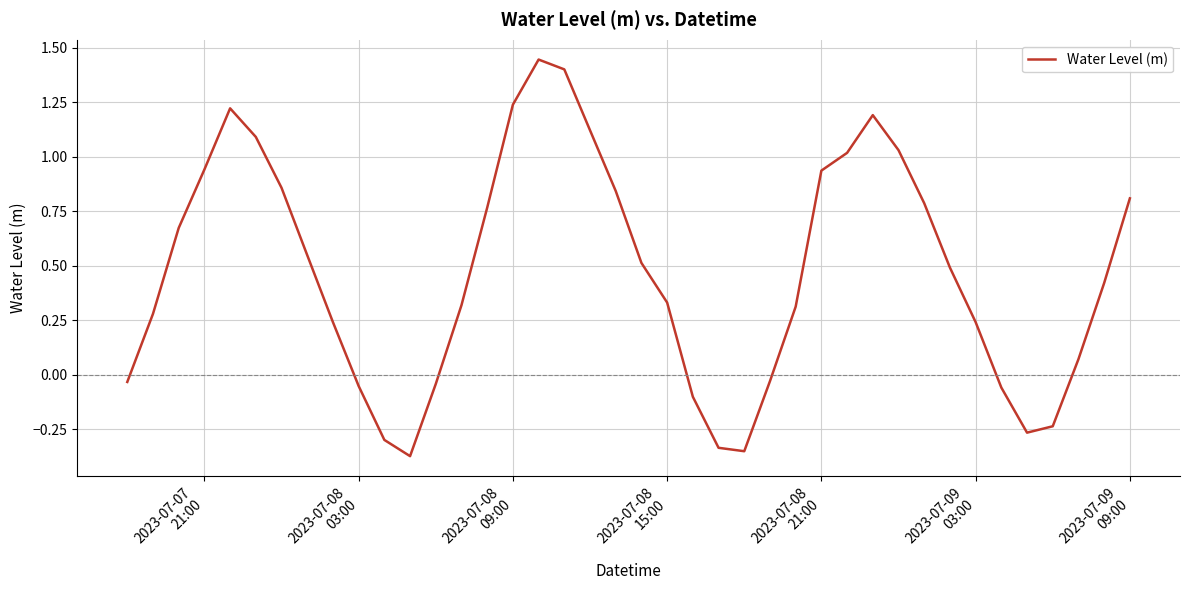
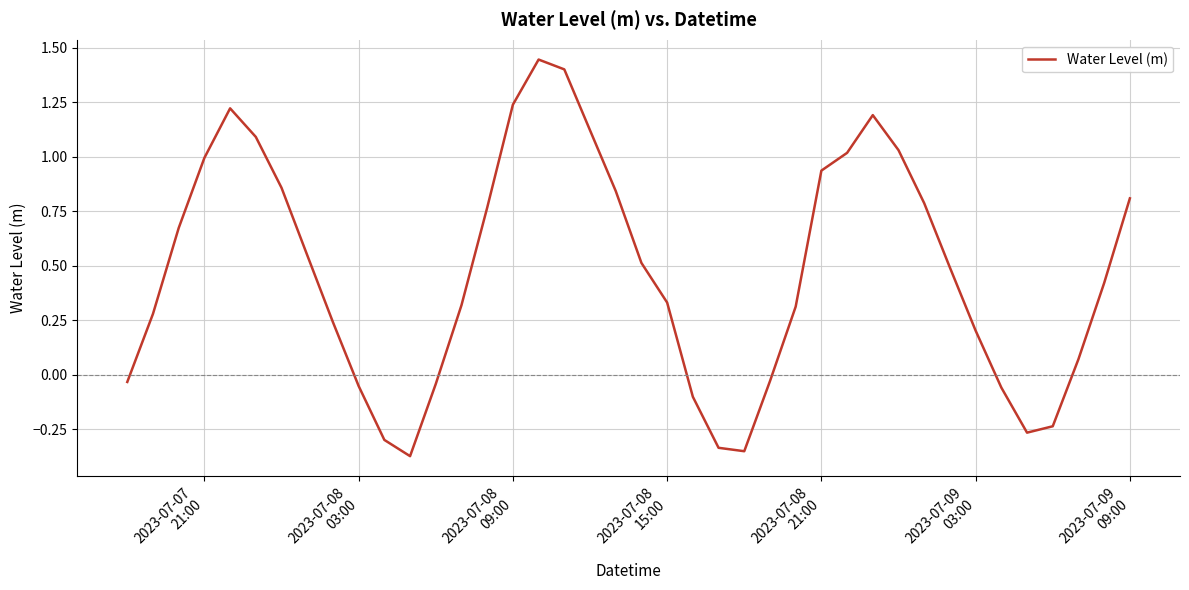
  {
-   "2023-07-07 21:00": 0.94,
+   "2023-07-07 21:00": 1.00,
    "2023-07-08 03:00": -0.05,
    "2023-07-08 09:00": 1.24,
    "2023-07-08 15:00": 0.33,
    "2023-07-08 21:00": 0.94,
-   "2023-07-09 03:00": 0.24,
+   "2023-07-09 03:00": 0.20,
    "2023-07-09 09:00": 0.81
  }
